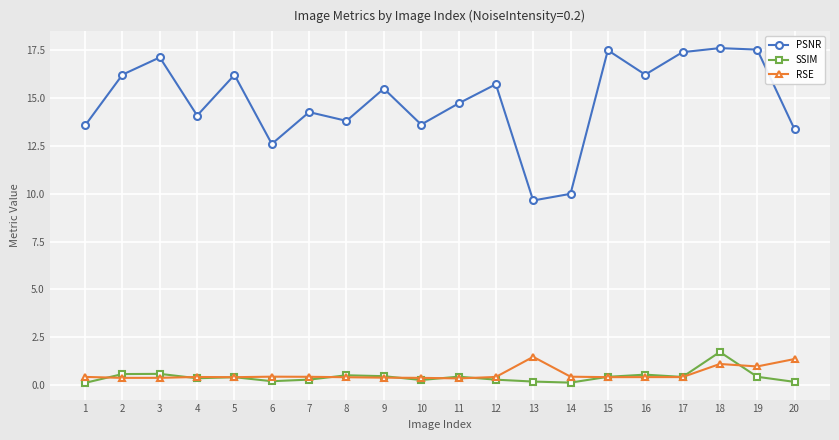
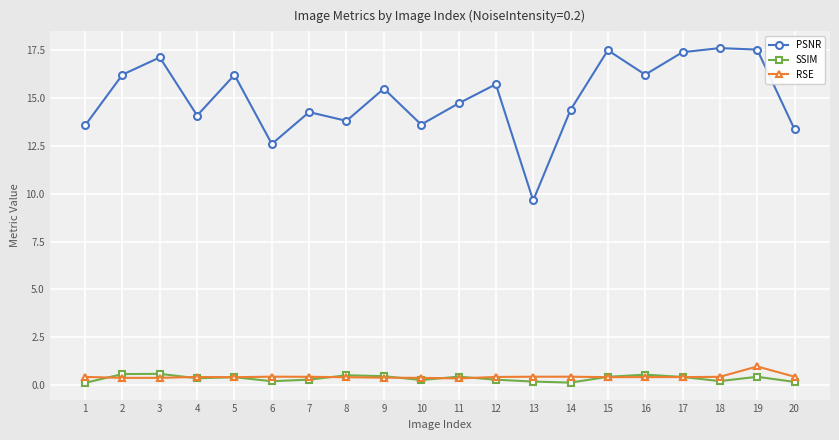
  {
    "PSNR": {
      "1": 13.6,
      "2": 16.2,
      "3": 17.1,
      "4": 14.1,
      "5": 16.2,
      "6": 12.6,
      "7": 14.3,
      "8": 13.8,
      "9": 15.5,
      "10": 13.6,
      "11": 14.7,
      "12": 15.7,
      "13": 9.6,
-     "14": 10.0,
+     "14": 14.4,
      "15": 17.5,
      "16": 16.2,
      "17": 17.4,
      "18": 17.6,
      "19": 17.5,
      "20": 13.4
    },
    "SSIM": {
      "1": 0.1,
      "2": 0.6,
      "3": 0.6,
      "6": 0.2,
      "7": 0.3,
      "12": 0.3,
      "13": 0.2,
      "14": 0.1,
-     "18": 1.7,
+     "18": 0.2,
      "19": 0.4,
      "20": 0.2
    },
    "RSE": {
      "1": 0.4,
      "2": 0.4,
      "3": 0.4,
      "6": 0.4,
      "7": 0.4,
      "12": 0.4,
-     "13": 1.5,
+     "13": 0.4,
      "14": 0.4,
-     "18": 1.1,
+     "18": 0.4,
      "19": 1.0,
-     "20": 1.4
+     "20": 0.4
    }
  }
